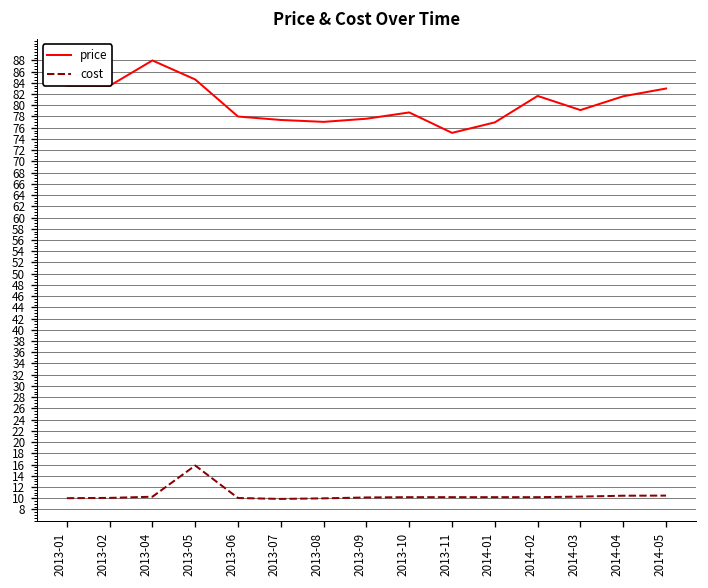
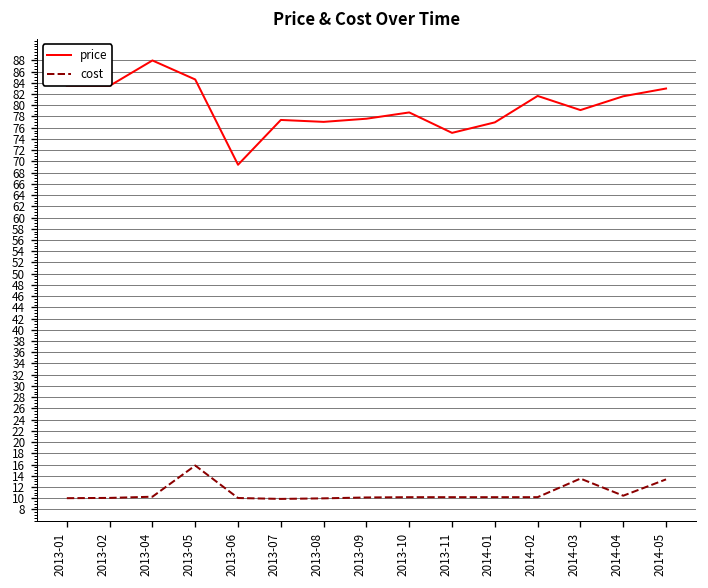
  {
    "price": {
      "2013-01": 83,
      "2013-02": 83,
      "2013-04": 88,
      "2013-05": 85,
-     "2013-06": 78,
+     "2013-06": 69,
      "2013-07": 77,
      "2013-08": 77,
      "2013-09": 78,
      "2013-10": 79,
      "2013-11": 75,
      "2014-01": 77,
      "2014-02": 82,
      "2014-03": 79,
      "2014-04": 82,
      "2014-05": 83
    },
    "cost": {
      "2013-01": 10,
      "2013-02": 10,
      "2013-04": 10,
      "2013-05": 16,
      "2013-06": 10,
      "2013-07": 10,
      "2013-08": 10,
      "2013-09": 10,
      "2013-10": 10,
      "2013-11": 10,
      "2014-01": 10,
      "2014-02": 10,
-     "2014-03": 10,
+     "2014-03": 13,
      "2014-04": 10,
-     "2014-05": 10
+     "2014-05": 13
    }
  }
